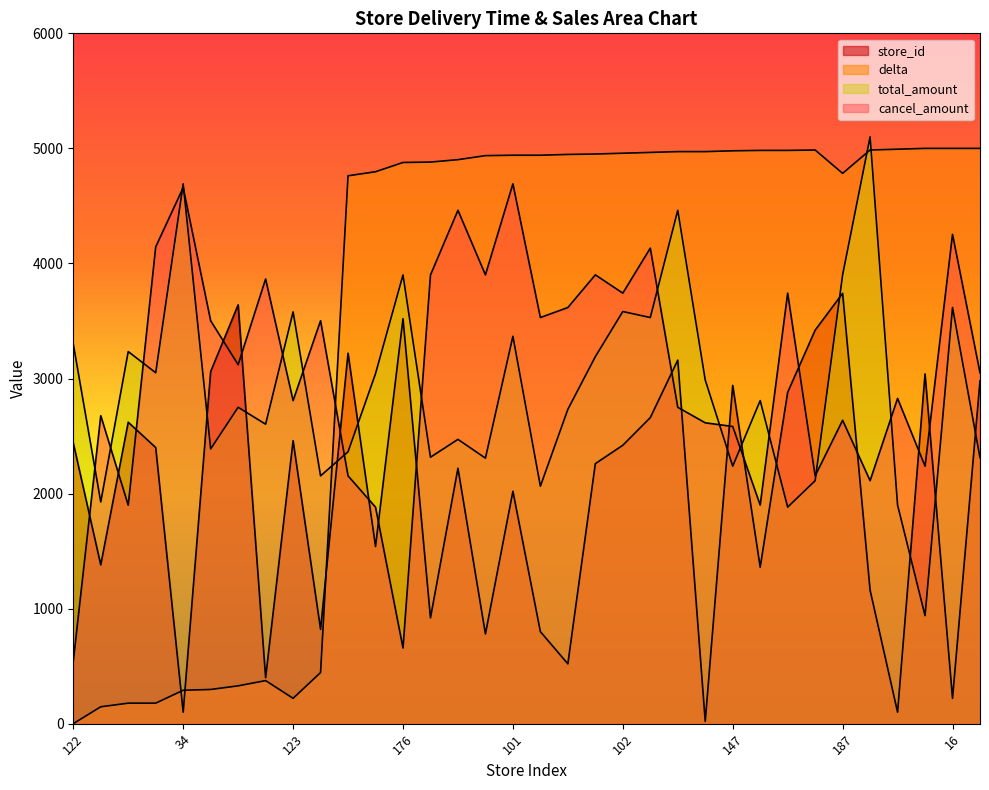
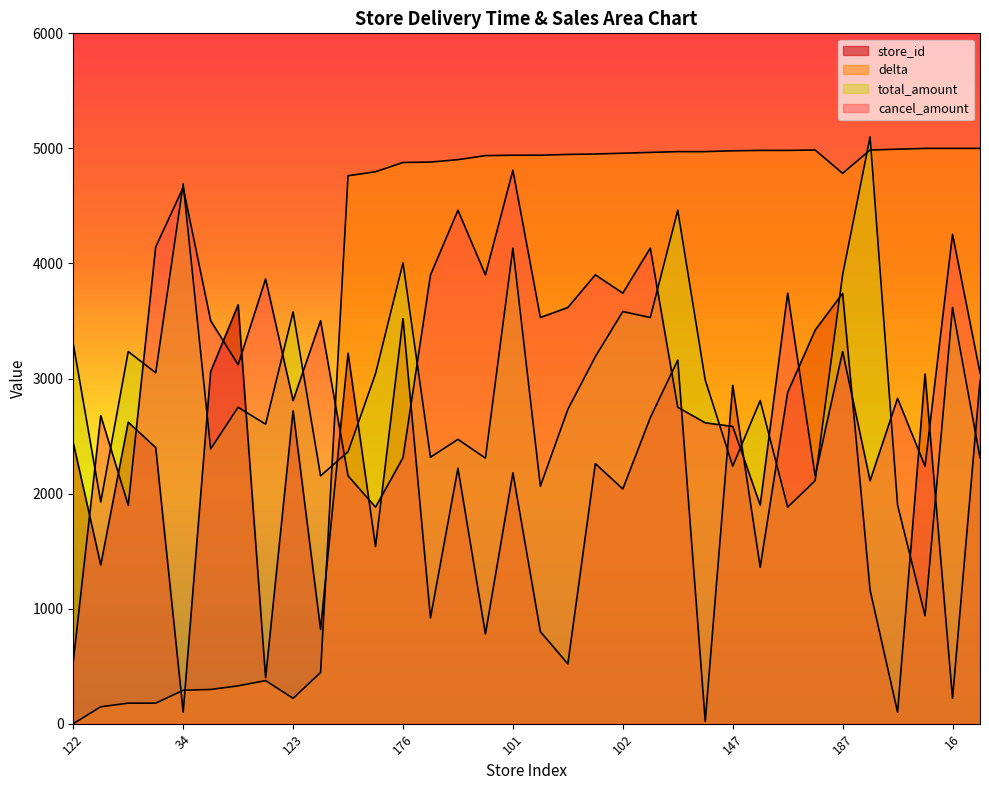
  {
    "store_id": {
      "122": 2440,
      "34": 100,
-     "123": 2460,
+     "123": 2720,
      "176": 3520,
-     "101": 2020,
-     "102": 2420,
+     "101": 2180,
+     "102": 2040,
      "147": 2940,
      "187": 3740,
      "16": 220
    },
    "delta": {
      "122": 0,
      "34": 290,
      "123": 220,
      "176": 4880,
      "101": 4940,
      "102": 4960,
      "147": 4980,
      "187": 4780,
      "16": 5000
    },
    "total_amount": {
      "122": 3300,
      "34": 4690,
      "123": 3580,
-     "176": 3900,
-     "101": 3370,
+     "176": 4010,
+     "101": 4130,
      "102": 3580,
      "147": 2240,
      "187": 3900,
      "16": 3620
    },
    "cancel_amount": {
      "122": 540,
      "34": 4660,
      "123": 2810,
-     "176": 660,
-     "101": 4690,
+     "176": 2310,
+     "101": 4810,
      "102": 3740,
      "147": 2580,
-     "187": 2640,
+     "187": 3230,
      "16": 4250
    }
  }
